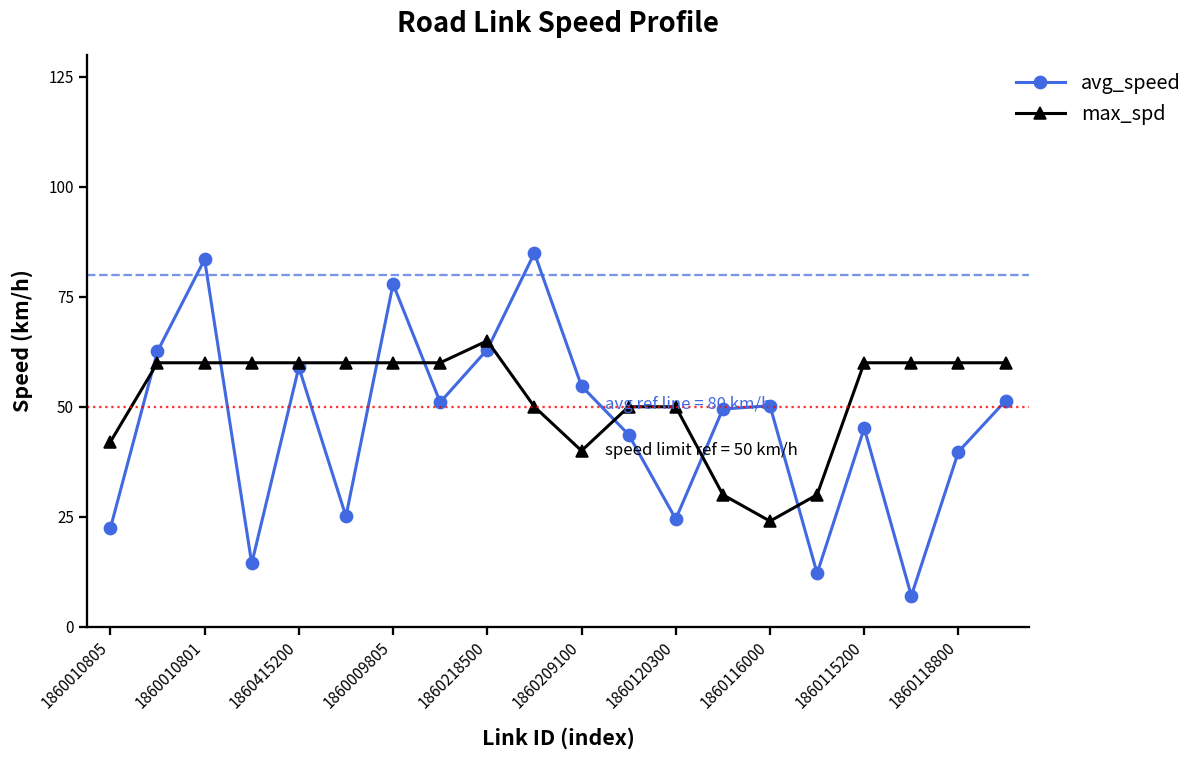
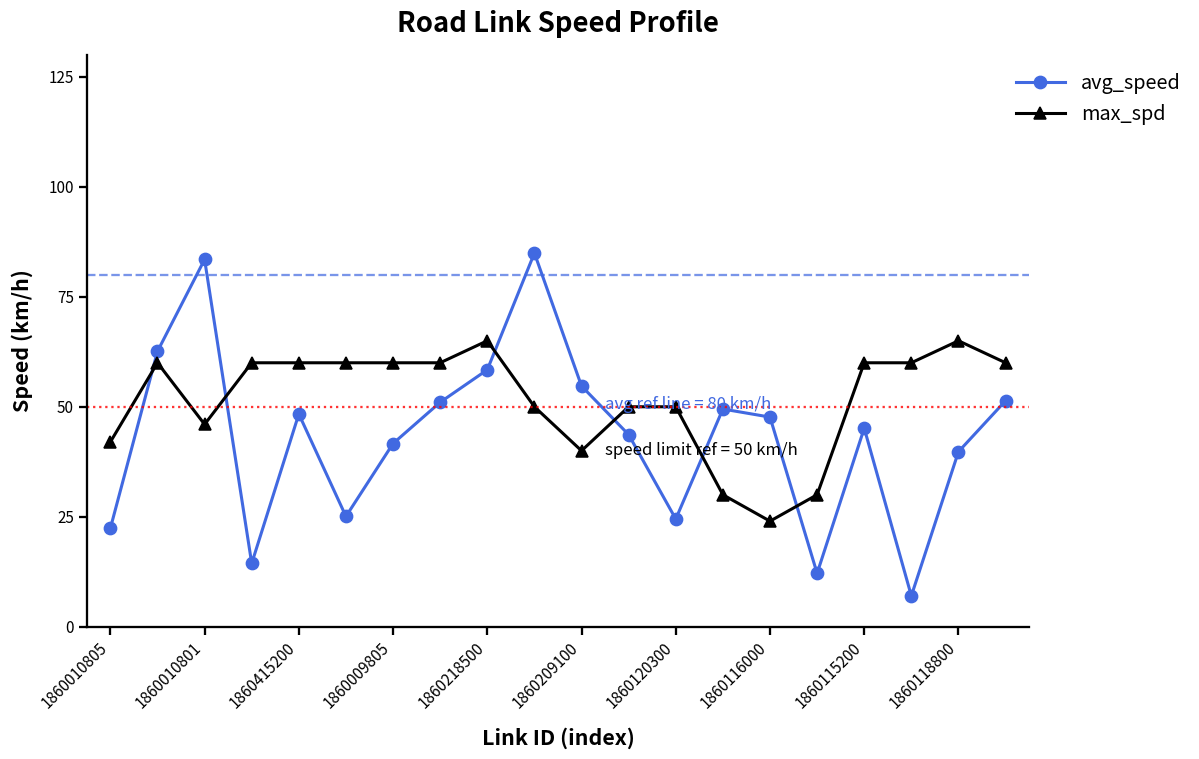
  {
    "avg_speed": {
      "1860010805": 22,
      "1860010801": 83,
-     "1860415200": 59,
-     "1860009805": 78,
-     "1860218500": 63,
+     "1860415200": 48,
+     "1860009805": 42,
+     "1860218500": 58,
      "1860209100": 55,
      "1860120300": 24,
-     "1860116000": 50,
+     "1860116000": 48,
      "1860115200": 45,
      "1860118800": 40
    },
    "max_spd": {
      "1860010805": 42,
-     "1860010801": 60,
+     "1860010801": 46,
      "1860415200": 60,
      "1860009805": 60,
      "1860218500": 65,
      "1860209100": 40,
      "1860116000": 24,
      "1860115200": 60,
-     "1860118800": 60
+     "1860118800": 65
    }
  }
